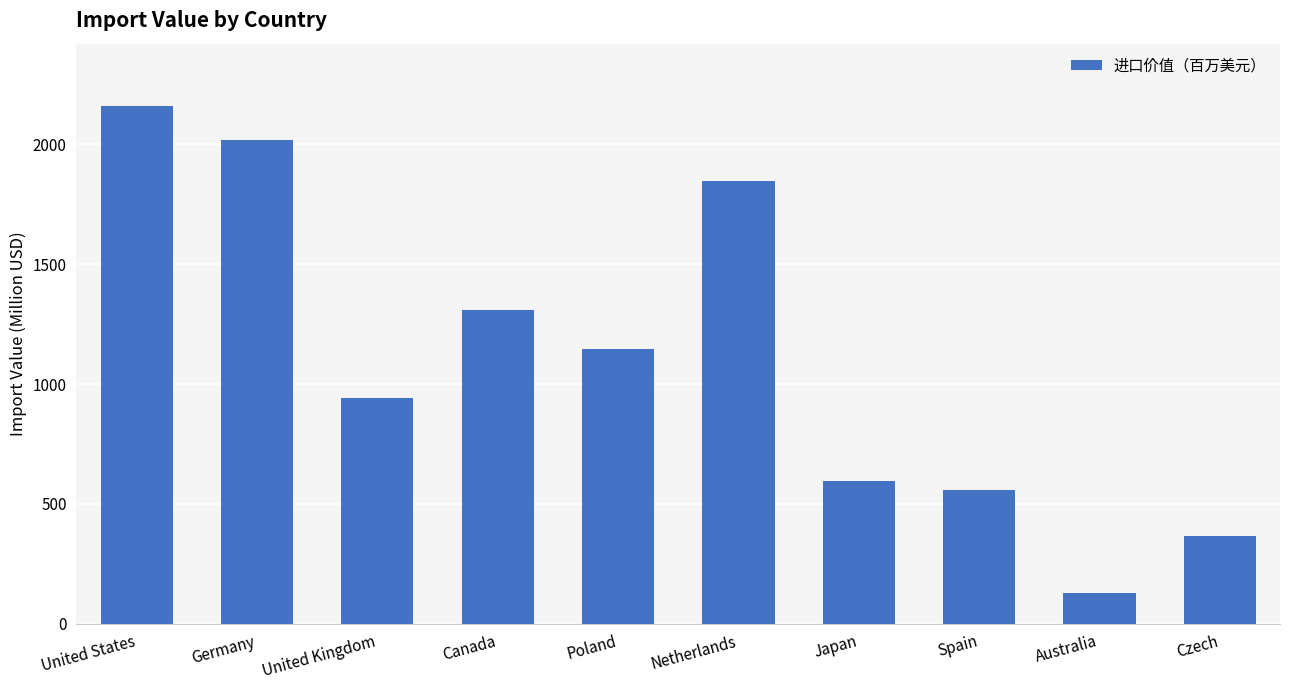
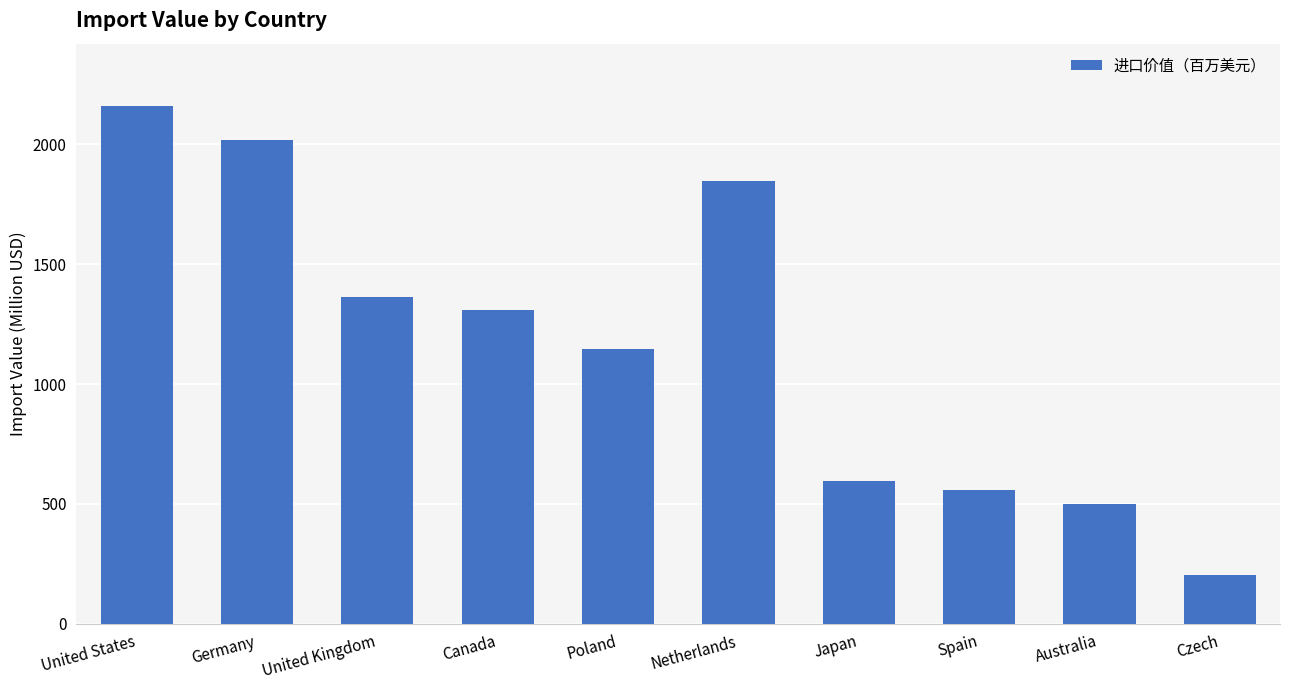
  {
    "United States": 2160,
    "Germany": 2020,
-   "United Kingdom": 940,
+   "United Kingdom": 1360,
    "Canada": 1310,
    "Poland": 1140,
    "Netherlands": 1850,
    "Japan": 590,
    "Spain": 560,
-   "Australia": 130,
-   "Czech": 370
+   "Australia": 500,
+   "Czech": 200
  }
